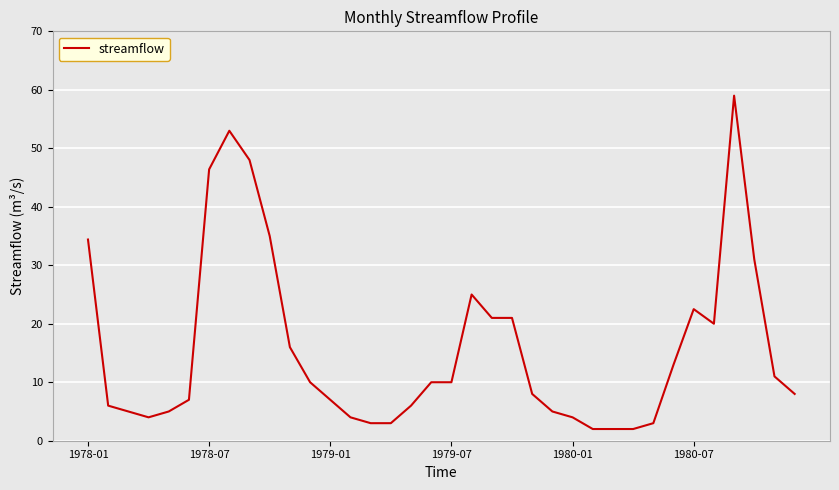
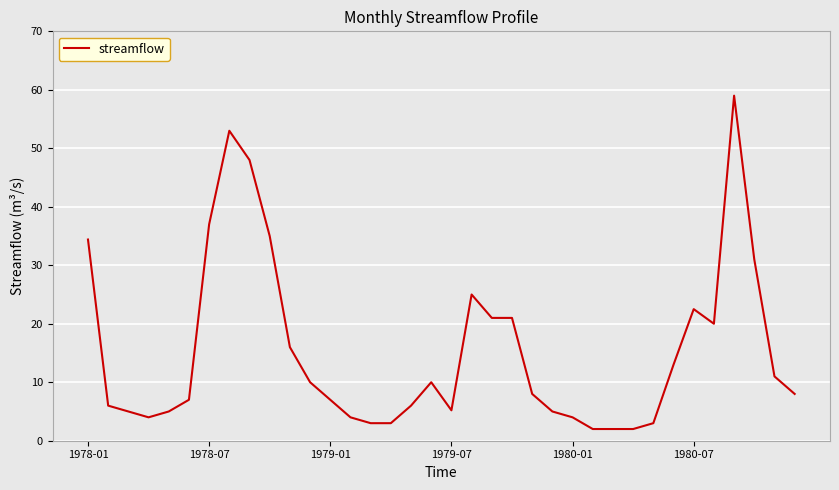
  {
    "1978-01": 34,
-   "1978-07": 46,
+   "1978-07": 37,
    "1979-01": 7,
-   "1979-07": 10,
+   "1979-07": 5,
    "1980-01": 4,
    "1980-07": 23
  }
